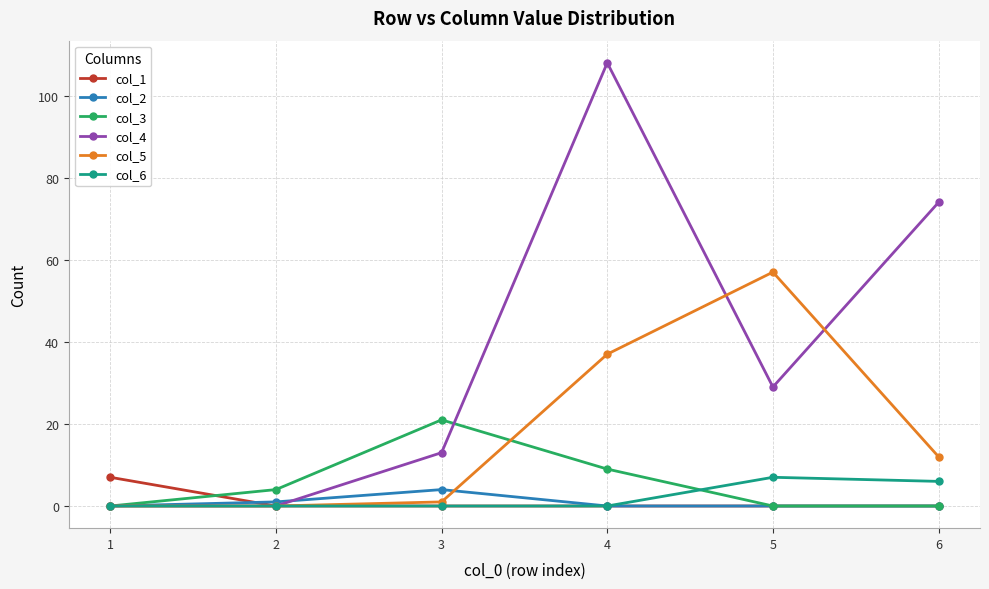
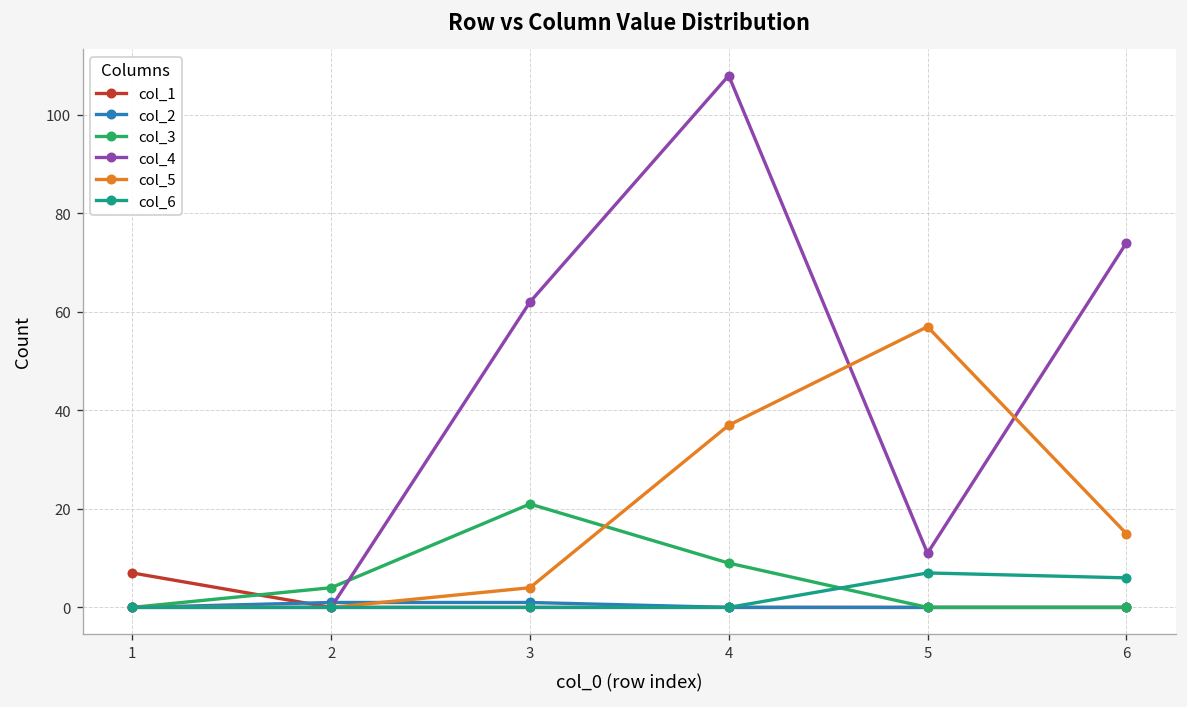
  {
    "col_1": {
      "1": 7
    },
    "col_2": {
      "2": 1,
-     "3": 4
+     "3": 1
    },
    "col_4": {
-     "3": 13,
+     "3": 62,
      "4": 108,
-     "5": 29,
+     "5": 11,
      "6": 74
    },
    "col_5": {
-     "3": 1,
+     "3": 4,
      "4": 37,
      "5": 57,
-     "6": 12
+     "6": 15
    }
  }
